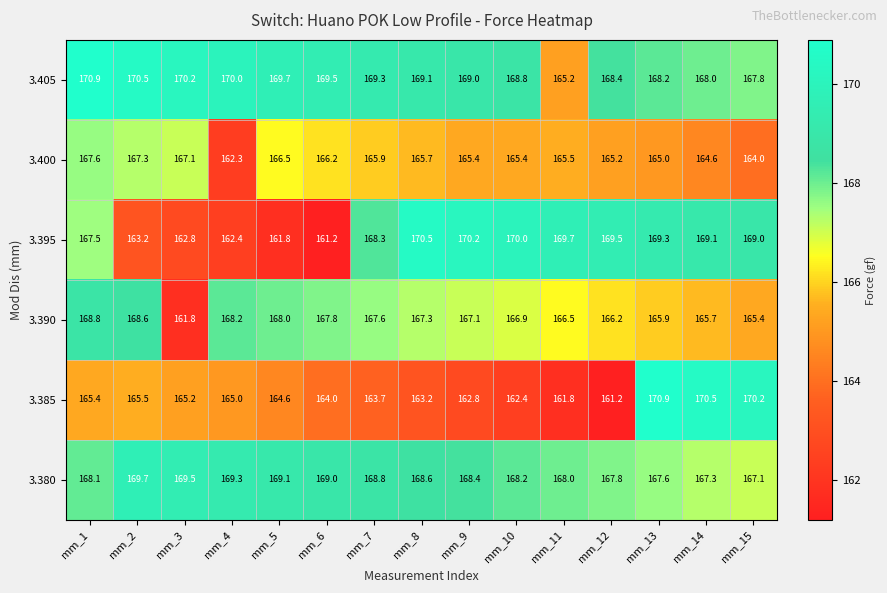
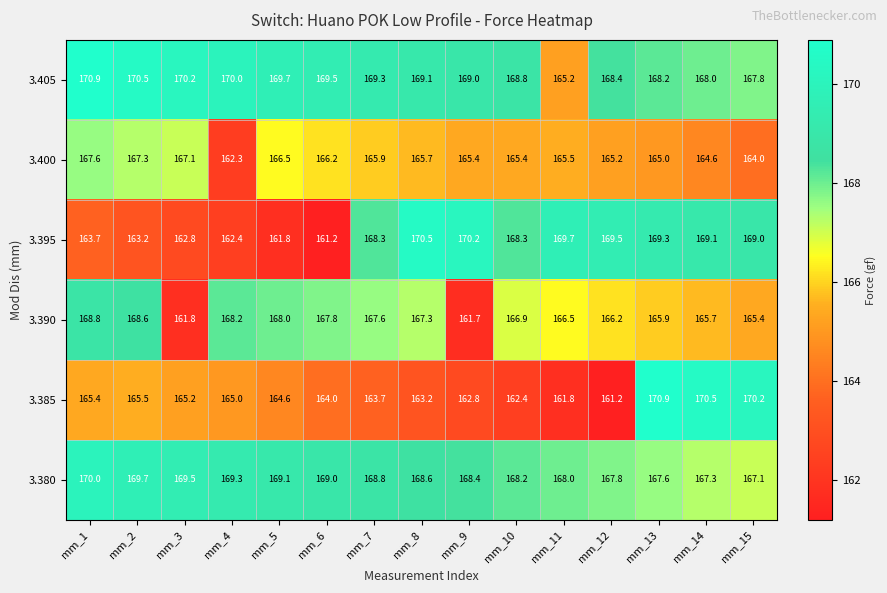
  {
    "3.405": {
      "mm_1": 170.9,
      "mm_2": 170.5,
      "mm_3": 170.2,
      "mm_4": 170.0,
      "mm_5": 169.7,
      "mm_6": 169.5,
      "mm_7": 169.3,
      "mm_8": 169.1,
      "mm_9": 169.0,
      "mm_10": 168.8,
      "mm_11": 165.2,
      "mm_12": 168.4,
      "mm_13": 168.2,
      "mm_14": 168.0,
      "mm_15": 167.8
    },
    "3.400": {
      "mm_1": 167.6,
      "mm_2": 167.3,
      "mm_3": 167.1,
      "mm_4": 162.3,
      "mm_5": 166.5,
      "mm_6": 166.2,
      "mm_7": 165.9,
      "mm_8": 165.7,
      "mm_9": 165.4,
      "mm_10": 165.4,
      "mm_11": 165.5,
      "mm_12": 165.2,
      "mm_13": 165.0,
      "mm_14": 164.6,
      "mm_15": 164.0
    },
    "3.395": {
-     "mm_1": 167.5,
+     "mm_1": 163.7,
      "mm_2": 163.2,
      "mm_3": 162.8,
      "mm_4": 162.4,
      "mm_5": 161.8,
      "mm_6": 161.2,
      "mm_7": 168.3,
      "mm_8": 170.5,
      "mm_9": 170.2,
-     "mm_10": 170.0,
+     "mm_10": 168.3,
      "mm_11": 169.7,
      "mm_12": 169.5,
      "mm_13": 169.3,
      "mm_14": 169.1,
      "mm_15": 169.0
    },
    "3.390": {
      "mm_1": 168.8,
      "mm_2": 168.6,
      "mm_3": 161.8,
      "mm_4": 168.2,
      "mm_5": 168.0,
      "mm_6": 167.8,
      "mm_7": 167.6,
      "mm_8": 167.3,
-     "mm_9": 167.1,
+     "mm_9": 161.7,
      "mm_10": 166.9,
      "mm_11": 166.5,
      "mm_12": 166.2,
      "mm_13": 165.9,
      "mm_14": 165.7,
      "mm_15": 165.4
    },
    "3.385": {
      "mm_1": 165.4,
      "mm_2": 165.5,
      "mm_3": 165.2,
      "mm_4": 165.0,
      "mm_5": 164.6,
      "mm_6": 164.0,
      "mm_7": 163.7,
      "mm_8": 163.2,
      "mm_9": 162.8,
      "mm_10": 162.4,
      "mm_11": 161.8,
      "mm_12": 161.2,
      "mm_13": 170.9,
      "mm_14": 170.5,
      "mm_15": 170.2
    },
    "3.380": {
-     "mm_1": 168.1,
+     "mm_1": 170.0,
      "mm_2": 169.7,
      "mm_3": 169.5,
      "mm_4": 169.3,
      "mm_5": 169.1,
      "mm_6": 169.0,
      "mm_7": 168.8,
      "mm_8": 168.6,
      "mm_9": 168.4,
      "mm_10": 168.2,
      "mm_11": 168.0,
      "mm_12": 167.8,
      "mm_13": 167.6,
      "mm_14": 167.3,
      "mm_15": 167.1
    }
  }
